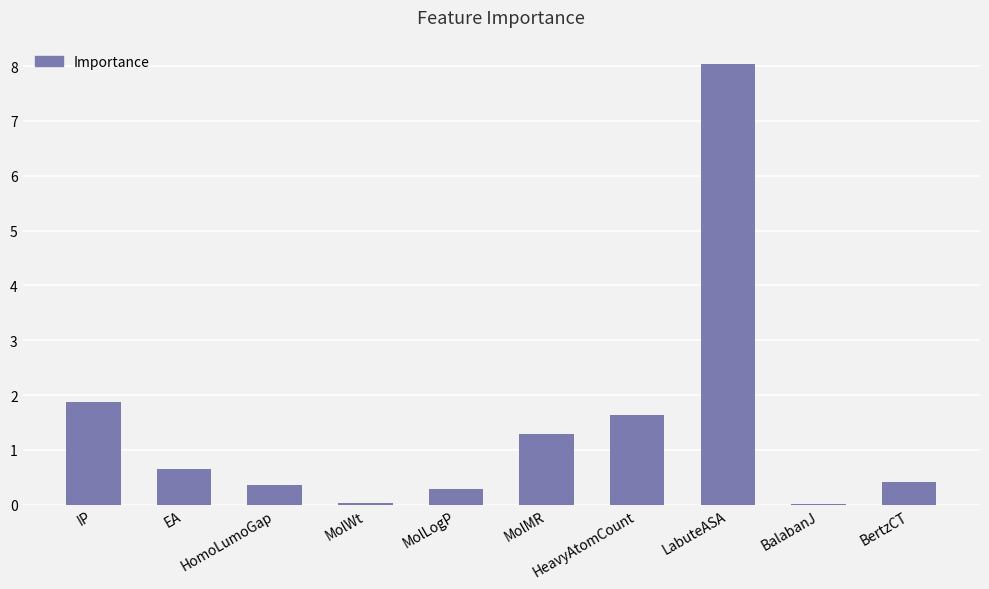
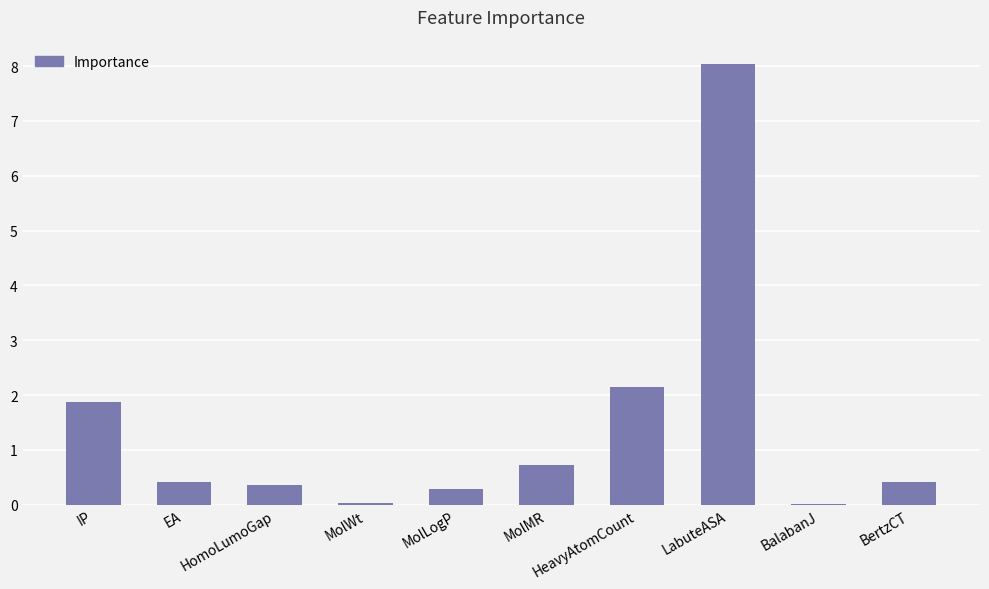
  {
    "IP": 1.9,
-   "EA": 0.6,
+   "EA": 0.4,
    "HomoLumoGap": 0.4,
    "MolLogP": 0.3,
-   "MolMR": 1.3,
-   "HeavyAtomCount": 1.6,
+   "MolMR": 0.7,
+   "HeavyAtomCount": 2.1,
    "LabuteASA": 8.0,
    "BertzCT": 0.4
  }
